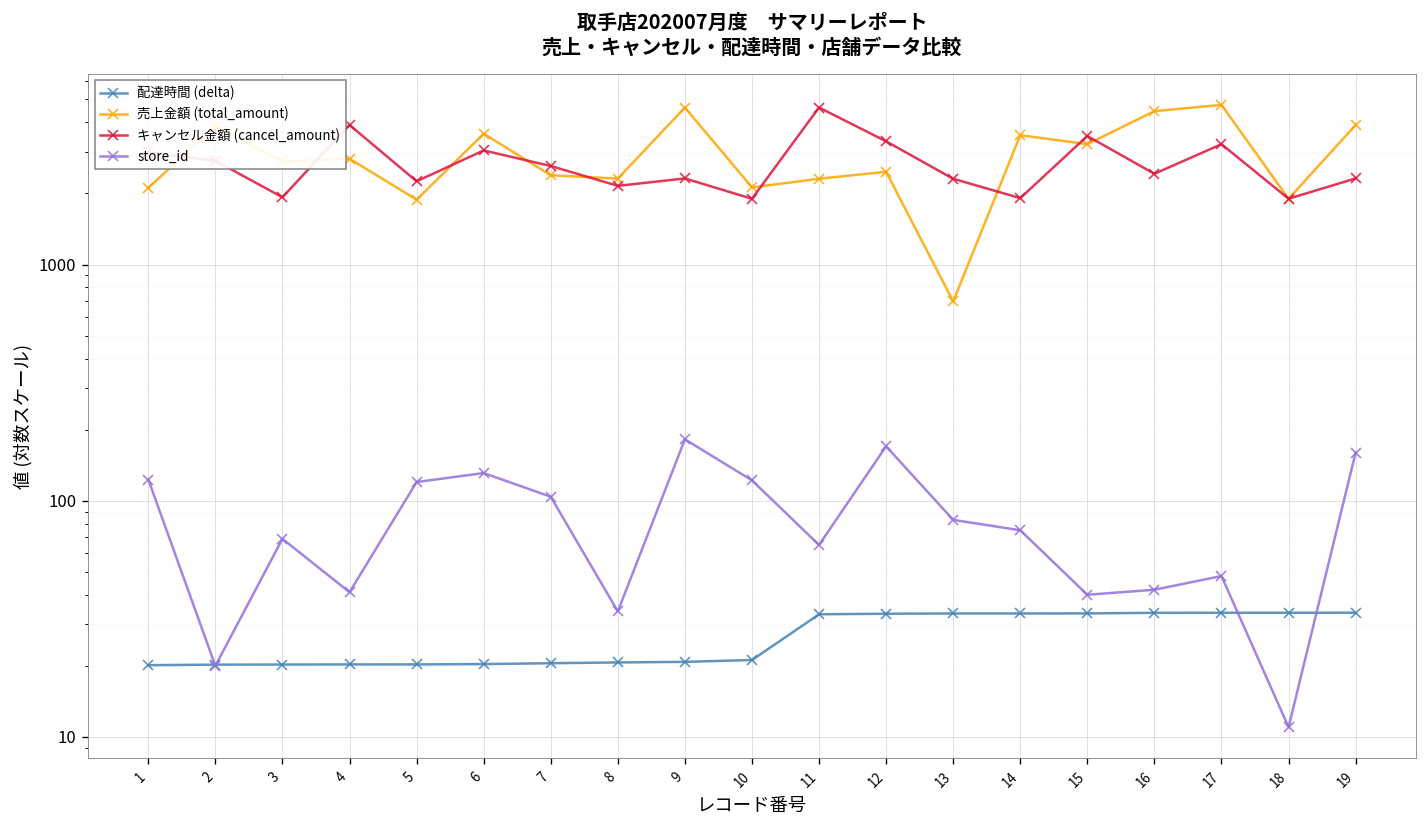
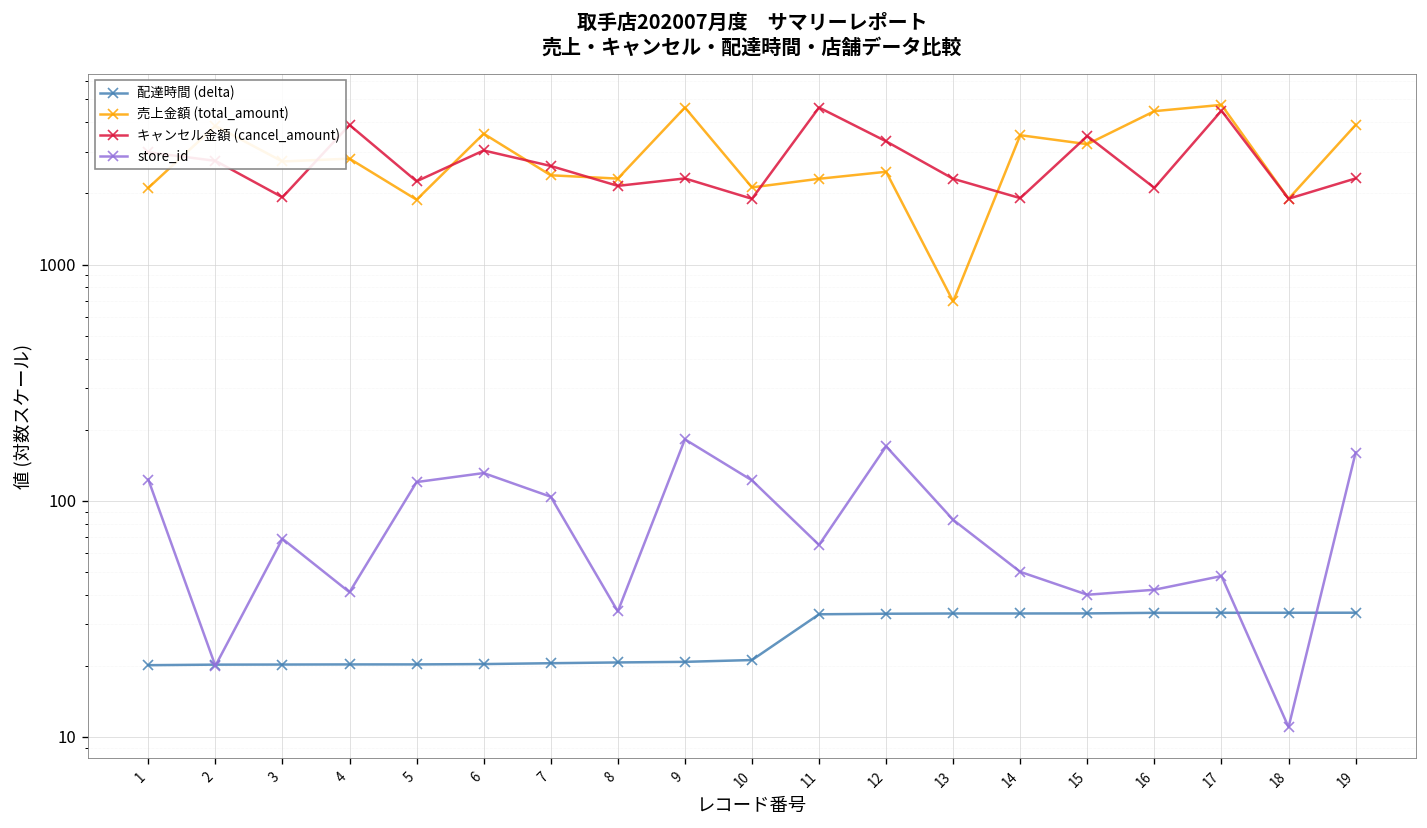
  {
    "配達時間 (delta)": {
      "1": 20,
      "3": 20,
      "4": 20,
      "5": 20,
      "6": 20,
      "7": 21,
      "8": 21,
      "9": 21,
      "10": 21,
      "11": 33,
      "12": 33,
      "13": 33,
      "14": 33,
      "15": 33,
      "16": 34,
      "17": 34,
      "18": 34,
      "19": 34
    },
    "売上金額 (total_amount)": {
      "1": 2100,
      "4": 2800,
      "5": 1900,
      "6": 3600,
      "7": 2400,
      "8": 2300,
      "9": 4600,
      "10": 2100,
      "11": 2300,
      "12": 2500,
      "13": 700,
      "14": 3500,
      "15": 3200,
      "16": 4500,
      "17": 4700,
      "19": 3900
    },
    "キャンセル金額 (cancel_amount)": {
      "3": 1900,
      "4": 3900,
      "5": 2300,
      "6": 3000,
      "7": 2600,
      "8": 2200,
      "9": 2300,
      "10": 1900,
      "11": 4600,
      "12": 3300,
      "13": 2300,
      "14": 1900,
      "15": 3500,
-     "16": 2400,
-     "17": 3200,
+     "16": 2100,
+     "17": 4500,
      "19": 2300
    },
    "store_id": {
      "1": 120,
      "3": 69,
      "4": 41,
      "5": 120,
      "6": 130,
      "7": 100,
      "8": 34,
      "9": 180,
      "10": 120,
      "11": 65,
      "12": 170,
      "13": 83,
-     "14": 75,
+     "14": 50,
      "15": 40,
      "16": 42,
      "17": 48,
      "18": 11,
      "19": 160
    }
  }
